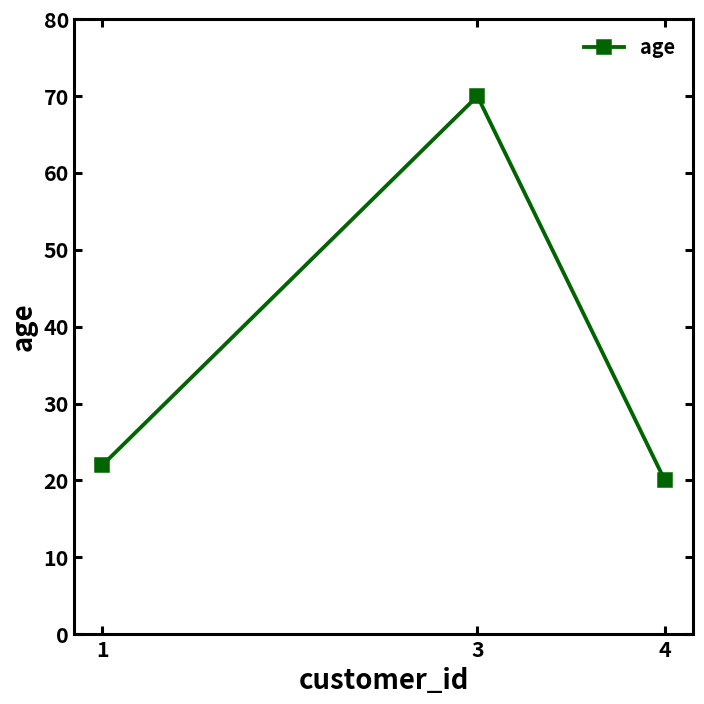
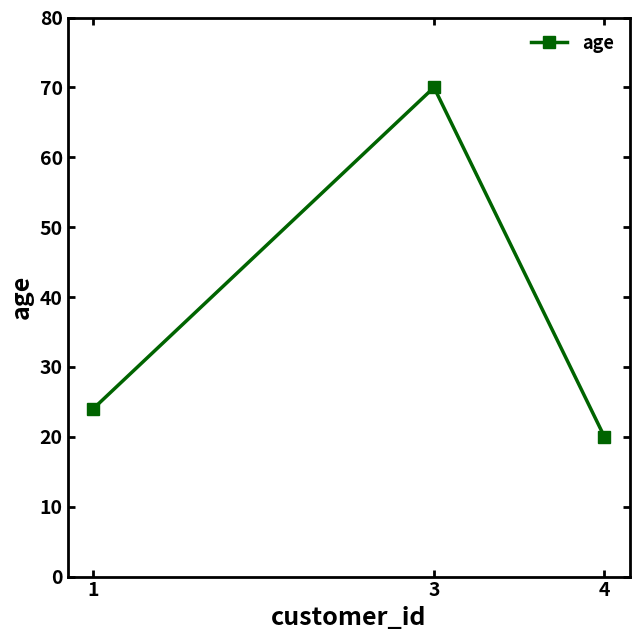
  {
-   "1": 22,
+   "1": 24,
    "3": 70,
    "4": 20
  }
